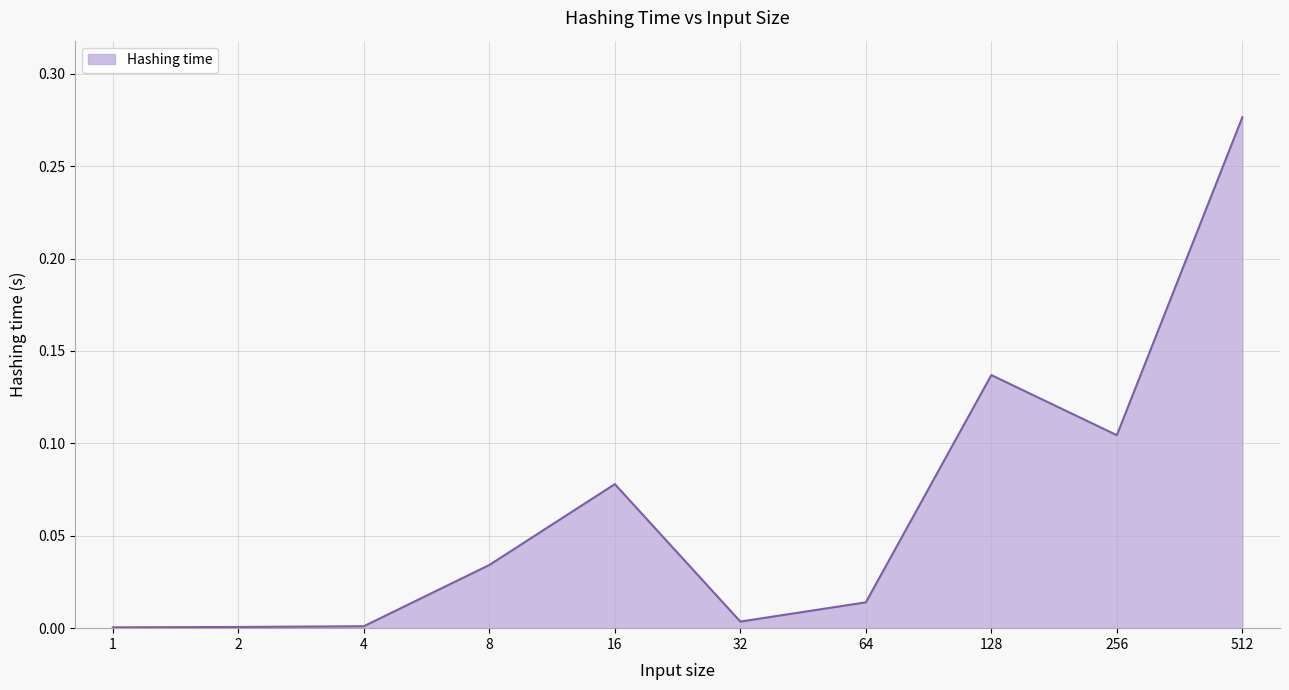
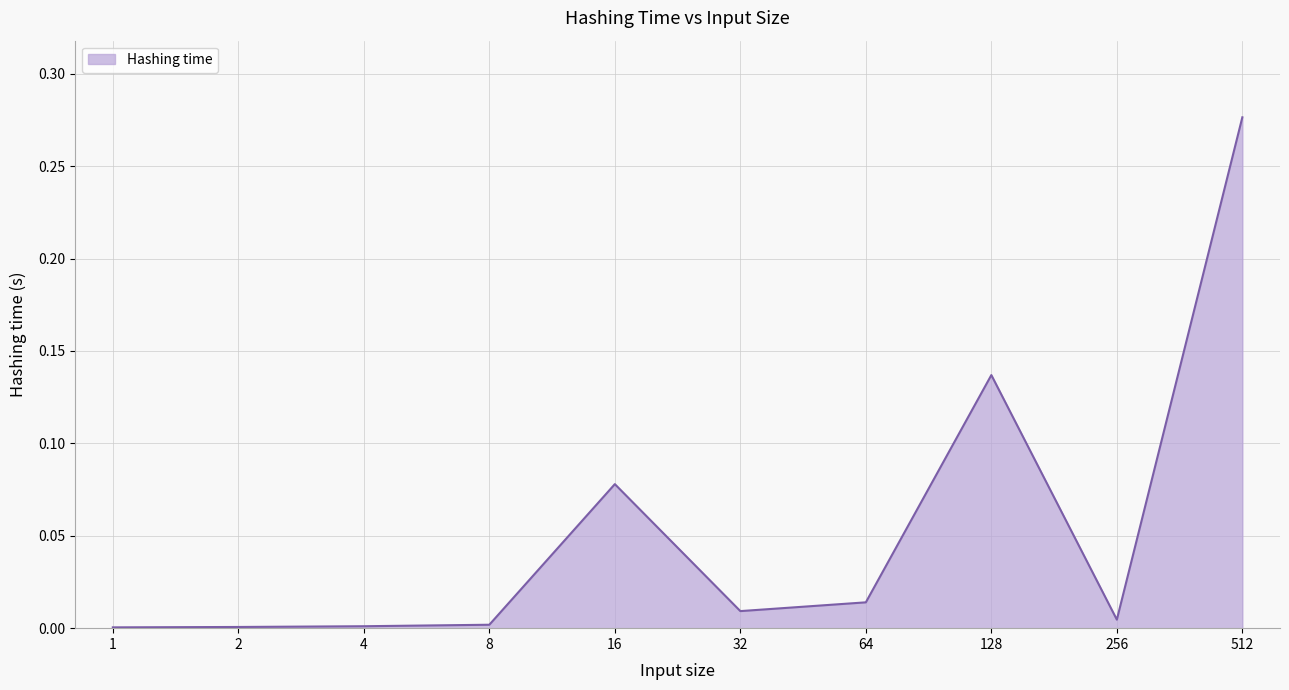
  {
    "1": 0.000,
    "2": 0.001,
    "4": 0.001,
-   "8": 0.034,
+   "8": 0.002,
    "16": 0.078,
-   "32": 0.004,
+   "32": 0.009,
    "64": 0.014,
    "128": 0.137,
-   "256": 0.104,
+   "256": 0.005,
    "512": 0.276
  }
